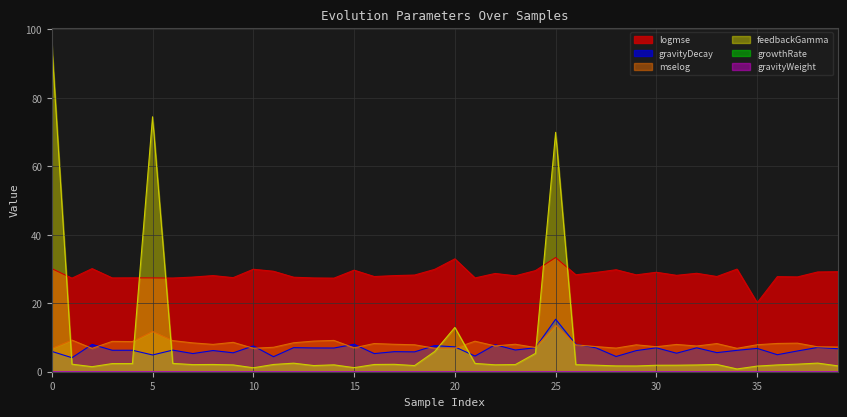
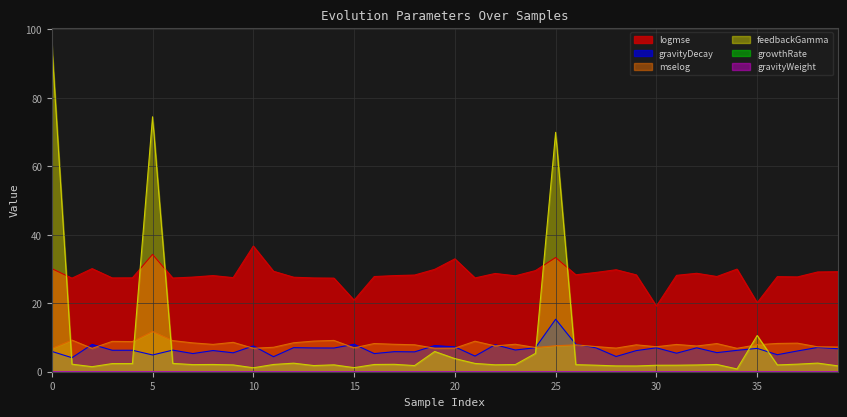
  {
    "logmse": {
      "0": 30,
-     "5": 27,
-     "10": 30,
-     "15": 30,
+     "5": 34,
+     "10": 37,
+     "15": 21,
      "20": 33,
      "25": 33,
-     "30": 29,
+     "30": 19,
      "35": 20
    },
    "gravityDecay": {
      "0": 6,
      "5": 5,
      "15": 8,
      "25": 15,
      "35": 7
    },
    "mselog": {
      "0": 7,
      "5": 12,
      "15": 7,
-     "25": 14,
+     "25": 8,
      "35": 8
    },
    "feedbackGamma": {
      "0": 96,
      "5": 74,
      "10": 1,
      "15": 1,
-     "20": 13,
+     "20": 4,
      "25": 70,
      "30": 2,
-     "35": 2
+     "35": 11
    },
    "gravityWeight": {
      "0": 0,
      "5": 0,
      "10": 0,
      "15": 0,
      "20": 0,
      "25": 0,
      "30": 0,
      "35": 0
    }
  }
